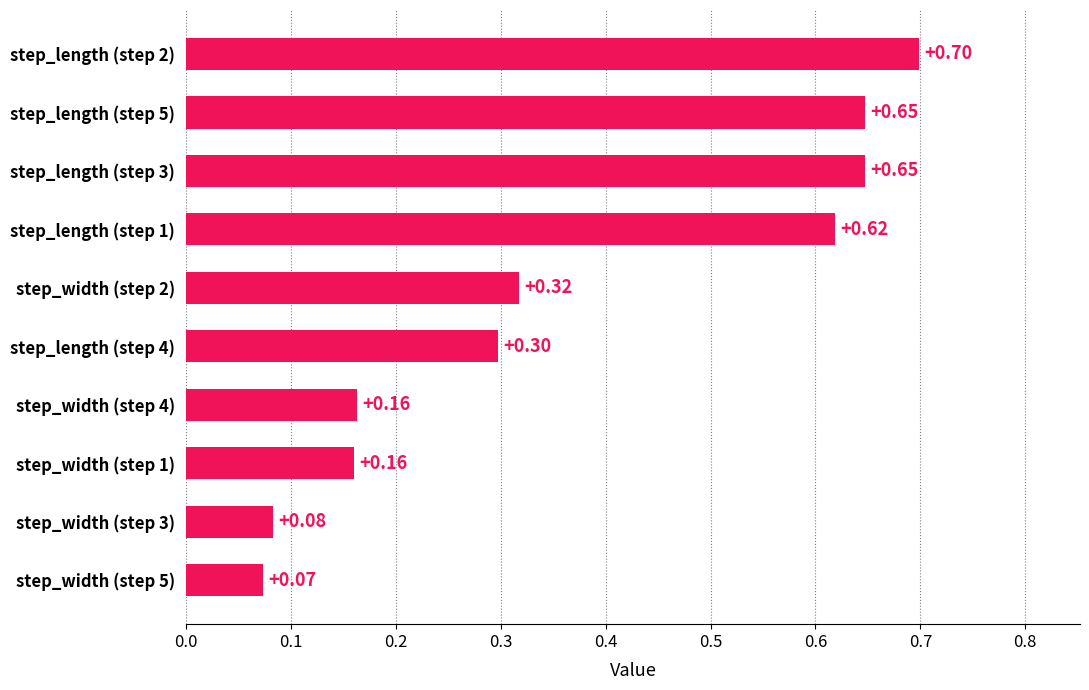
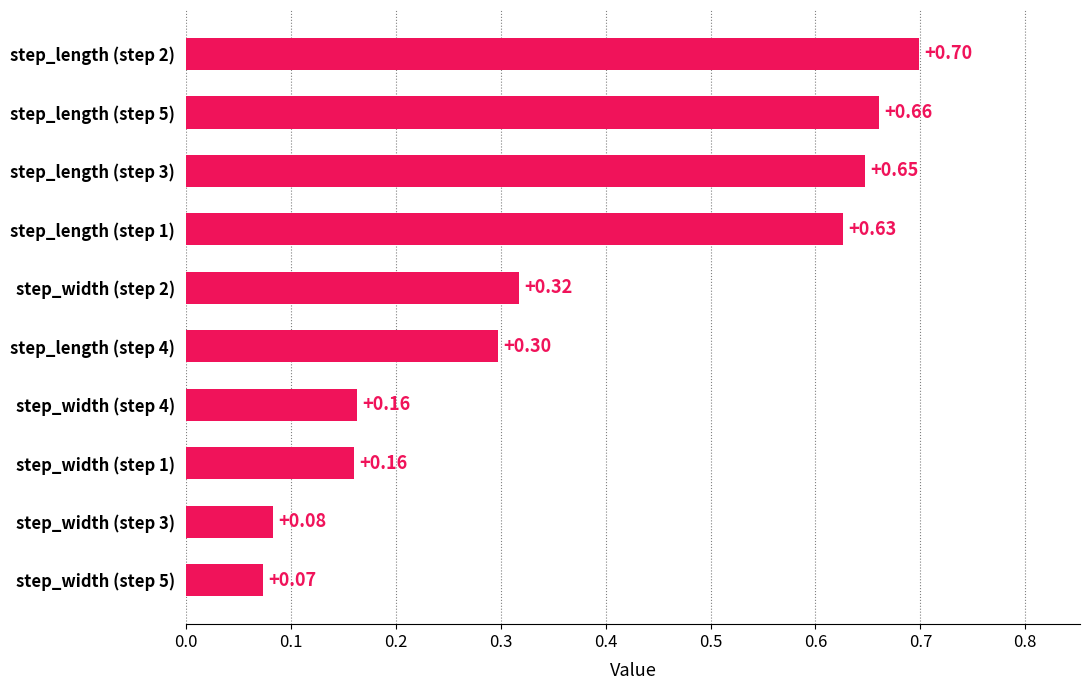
  {
    "step_length (step 2)": "+0.70",
-   "step_length (step 5)": "+0.65",
+   "step_length (step 5)": "+0.66",
    "step_length (step 3)": "+0.65",
-   "step_length (step 1)": "+0.62",
+   "step_length (step 1)": "+0.63",
    "step_width (step 2)": "+0.32",
    "step_length (step 4)": "+0.30",
    "step_width (step 4)": "+0.16",
    "step_width (step 1)": "+0.16",
    "step_width (step 3)": "+0.08",
    "step_width (step 5)": "+0.07"
  }
